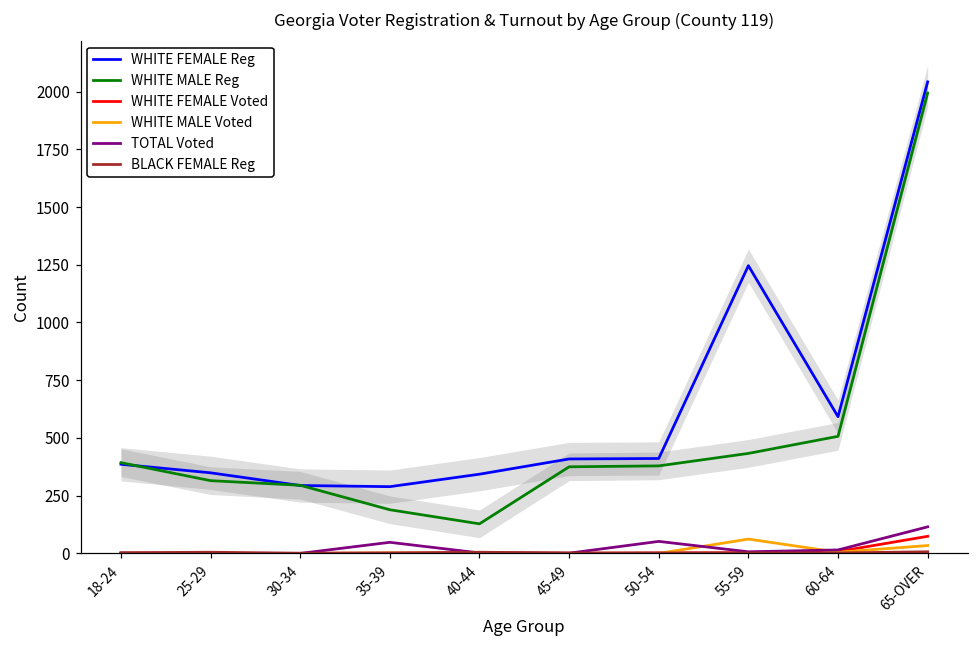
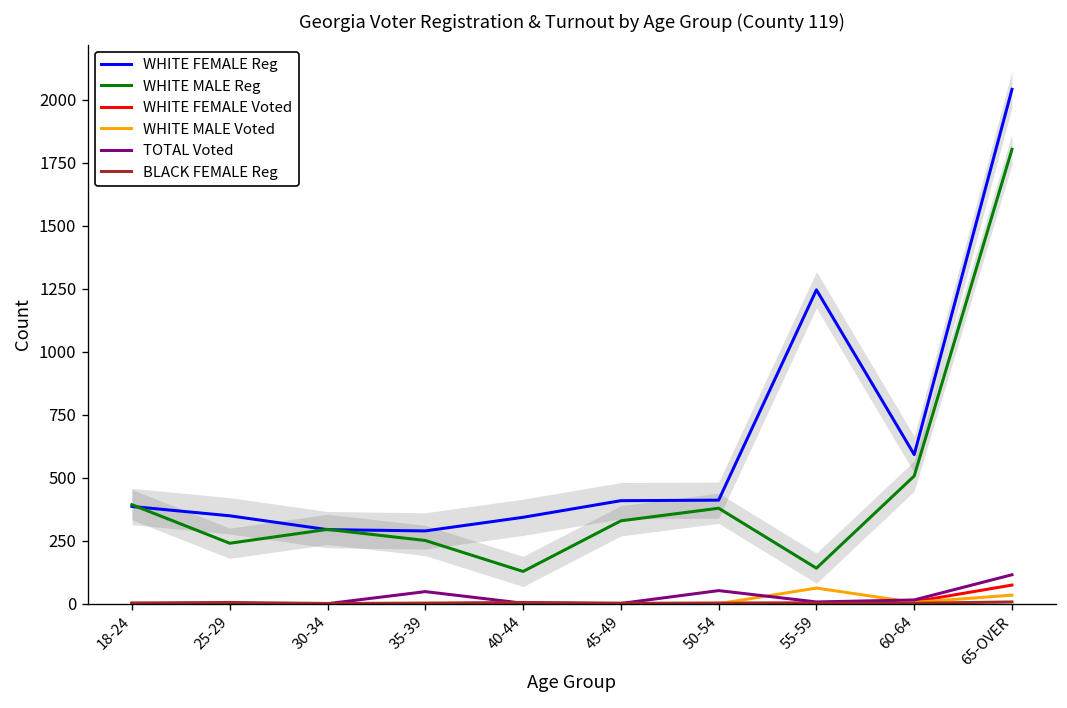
  {
    "WHITE FEMALE Reg": {
      "25-29": 350,
      "35-39": 290,
      "40-44": 340,
      "45-49": 410,
      "50-54": 410,
      "55-59": 1250,
      "60-64": 590
    },
    "WHITE MALE Reg": {
-     "25-29": 320,
-     "35-39": 190,
+     "25-29": 240,
+     "35-39": 250,
      "40-44": 130,
-     "45-49": 380,
+     "45-49": 330,
      "50-54": 380,
-     "55-59": 430,
+     "55-59": 140,
      "60-64": 510,
-     "65-OVER": 1990
+     "65-OVER": 1800
    }
  }
